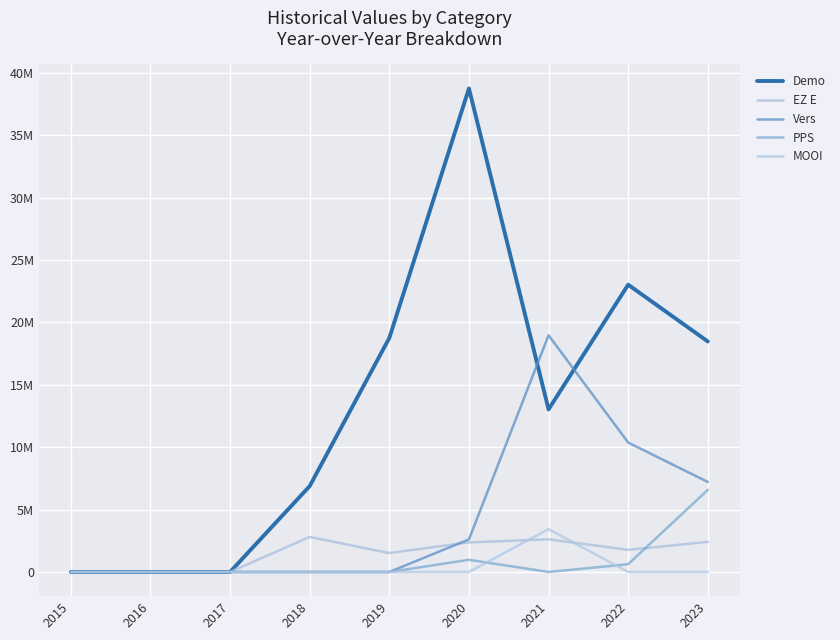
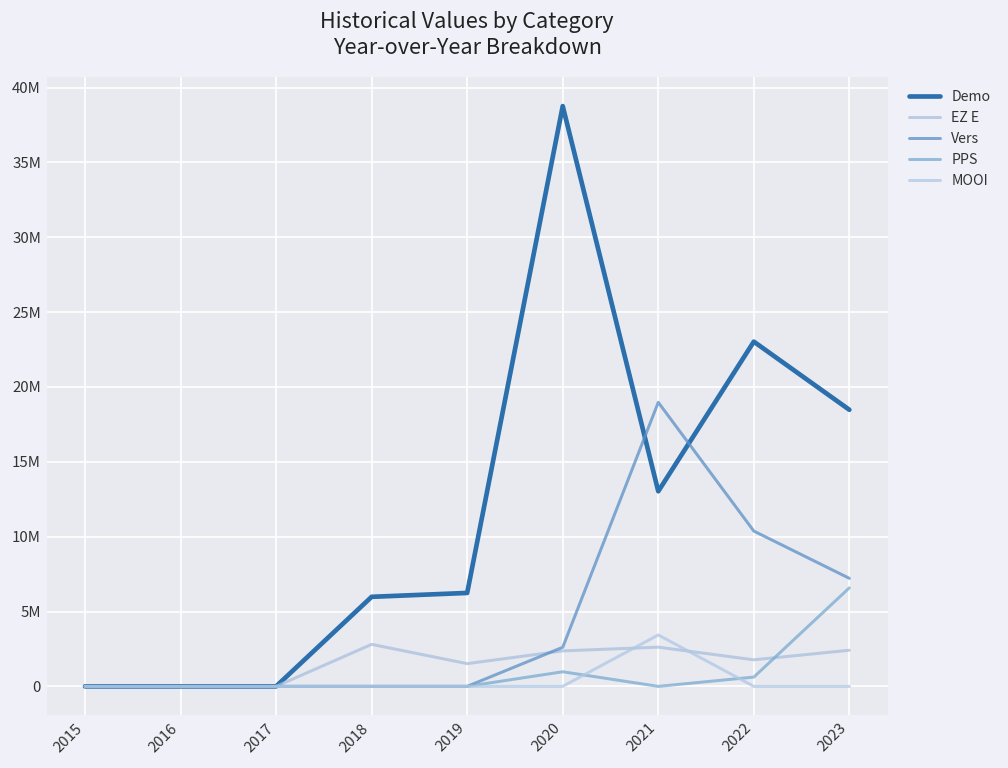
  {
    "Demo": {
-     "2018": 6900000,
-     "2019": 18800000,
+     "2018": 6000000,
+     "2019": 6200000,
      "2020": 38800000,
      "2021": 13000000,
      "2022": 23000000,
      "2023": 18500000
    }
  }
